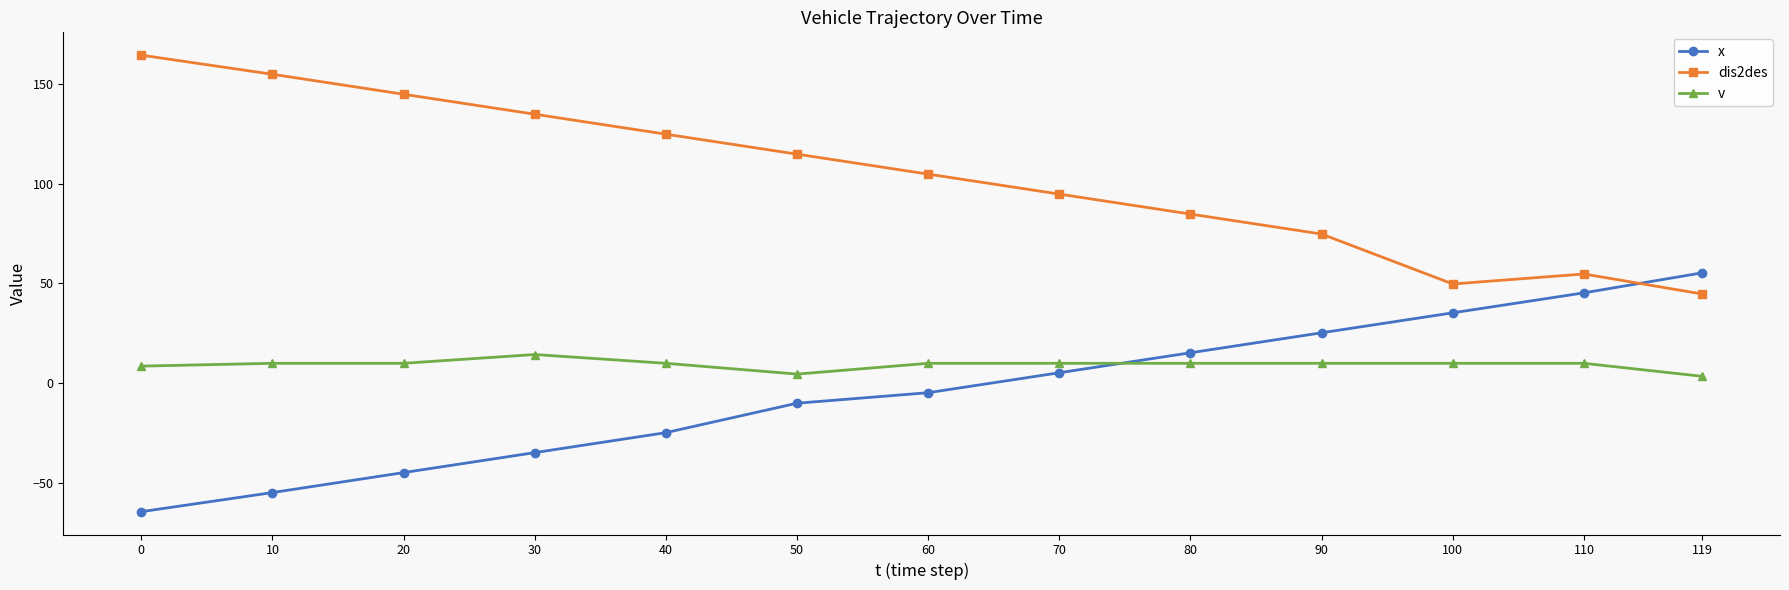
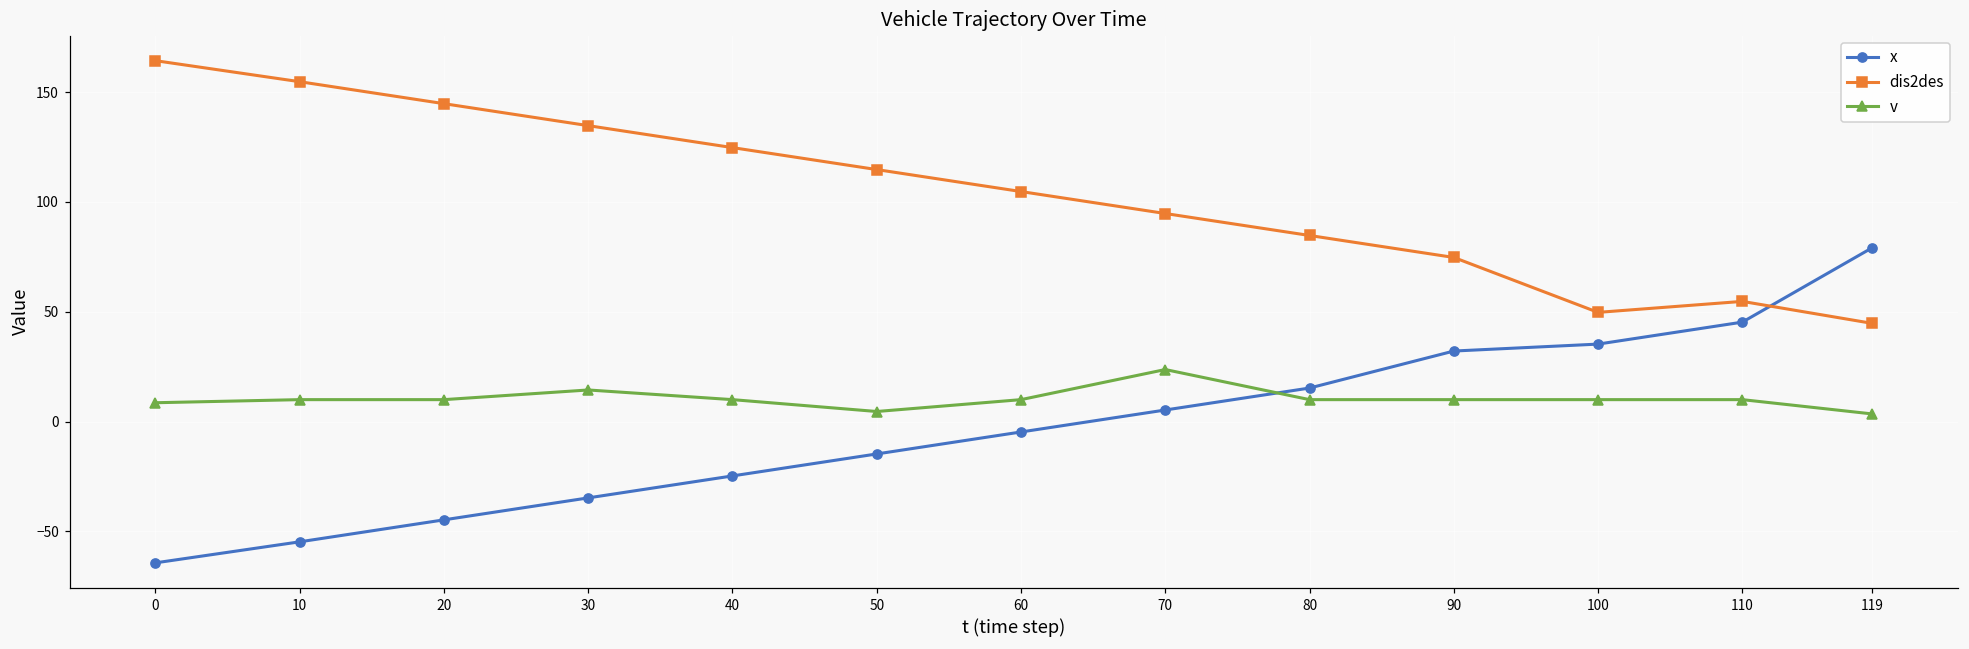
  {
    "x": {
      "0": -64,
      "10": -55,
      "20": -45,
      "30": -35,
      "40": -25,
-     "50": -10,
+     "50": -15,
      "60": -5,
      "70": 5,
      "80": 15,
-     "90": 25,
+     "90": 32,
      "100": 35,
      "110": 45,
-     "119": 55
+     "119": 79
    },
    "dis2des": {
      "0": 164,
      "10": 155,
      "20": 145,
      "30": 135,
      "40": 125,
      "50": 115,
      "60": 105,
      "70": 95,
      "80": 85,
      "90": 75,
      "100": 50,
      "110": 55,
      "119": 45
    },
    "v": {
      "0": 9,
      "10": 10,
      "20": 10,
      "30": 14,
      "40": 10,
      "50": 5,
      "60": 10,
-     "70": 10,
+     "70": 24,
      "80": 10,
      "90": 10,
      "100": 10,
      "110": 10,
      "119": 4
    }
  }
